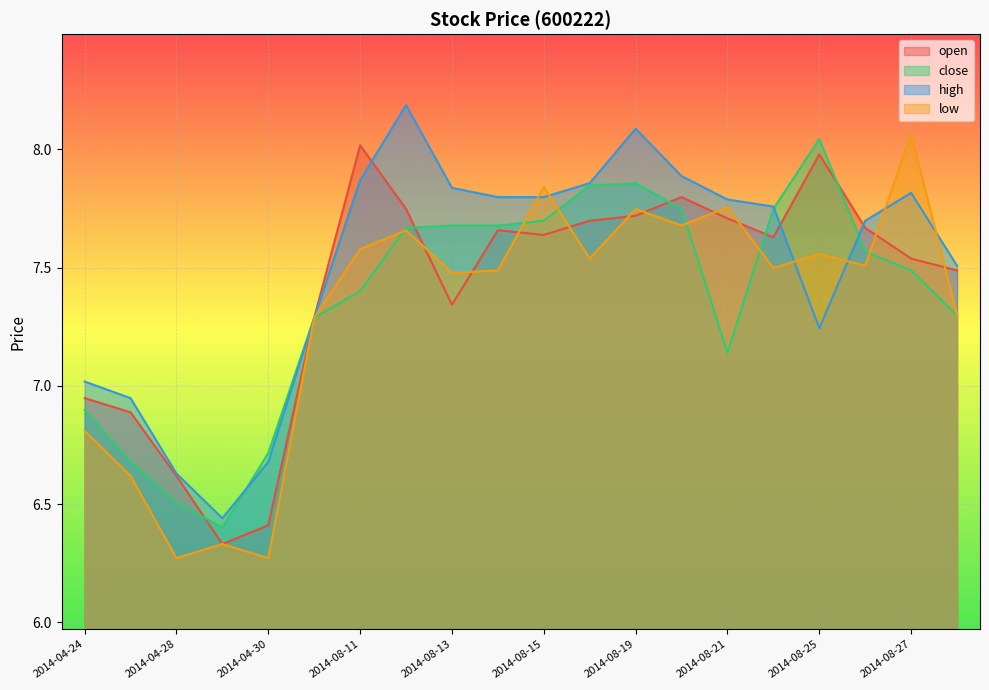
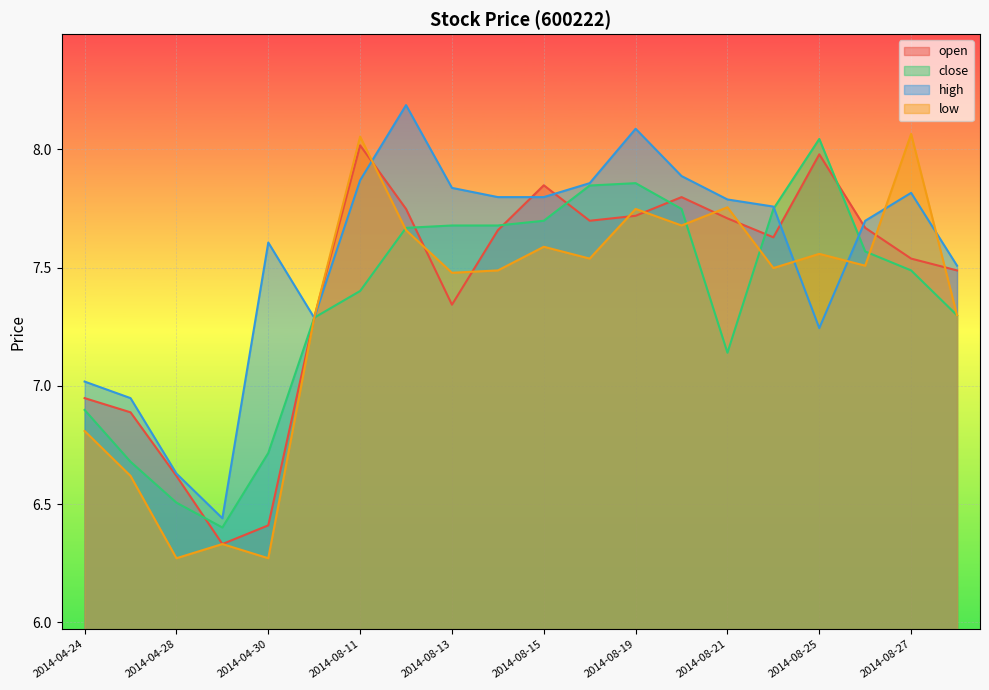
  {
    "open": {
      "2014-04-24": 6.95,
      "2014-04-30": 6.41,
      "2014-08-11": 8.02,
      "2014-08-13": 7.34,
-     "2014-08-15": 7.64,
+     "2014-08-15": 7.85,
      "2014-08-19": 7.72,
      "2014-08-21": 7.71,
      "2014-08-25": 7.98,
      "2014-08-27": 7.54
    },
    "close": {
      "2014-04-24": 6.90,
      "2014-04-28": 6.51,
      "2014-04-30": 6.72,
      "2014-08-11": 7.40,
      "2014-08-13": 7.68,
      "2014-08-15": 7.70,
      "2014-08-19": 7.86,
      "2014-08-21": 7.14,
      "2014-08-25": 8.04,
      "2014-08-27": 7.49
    },
    "high": {
      "2014-04-24": 7.02,
-     "2014-04-30": 6.68,
+     "2014-04-30": 7.61,
      "2014-08-11": 7.87,
      "2014-08-13": 7.84,
      "2014-08-15": 7.80,
      "2014-08-19": 8.09,
      "2014-08-21": 7.79,
      "2014-08-25": 7.24,
      "2014-08-27": 7.82
    },
    "low": {
      "2014-04-24": 6.81,
      "2014-04-28": 6.27,
      "2014-04-30": 6.27,
-     "2014-08-11": 7.58,
+     "2014-08-11": 8.05,
      "2014-08-13": 7.48,
-     "2014-08-15": 7.84,
+     "2014-08-15": 7.59,
      "2014-08-19": 7.75,
      "2014-08-21": 7.76,
      "2014-08-25": 7.56,
      "2014-08-27": 8.07
    }
  }
